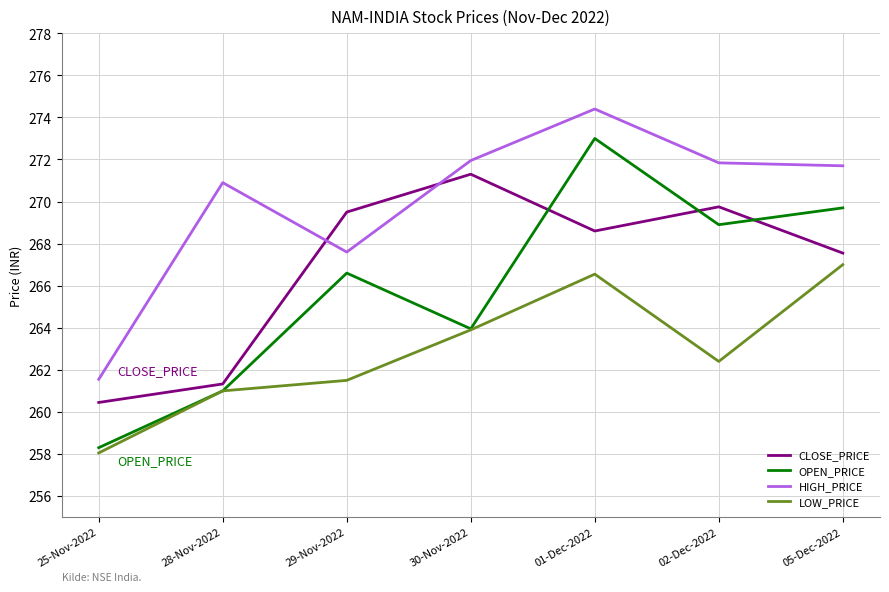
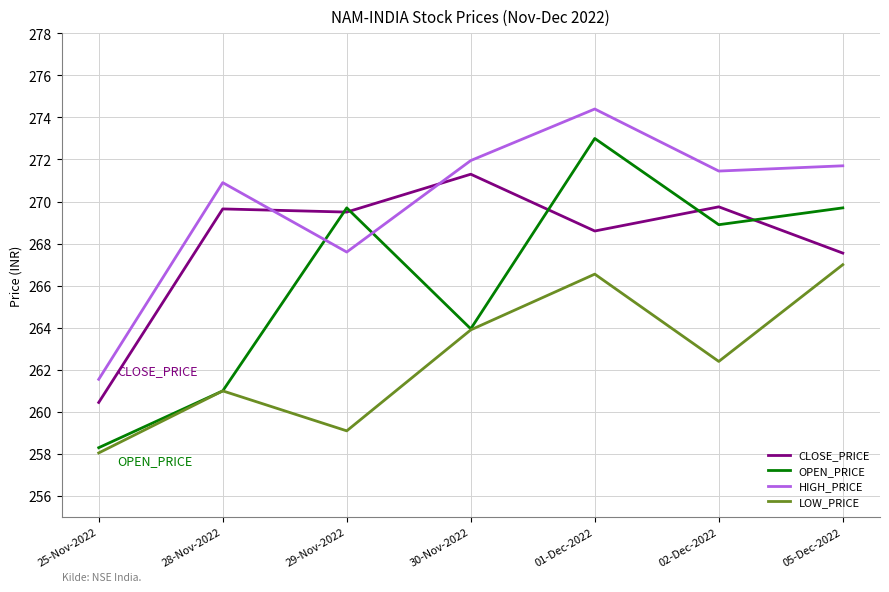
  {
    "CLOSE_PRICE": {
      "25-Nov-2022": 260.5,
-     "28-Nov-2022": 261.3,
+     "28-Nov-2022": 269.7,
      "29-Nov-2022": 269.5,
      "30-Nov-2022": 271.3,
      "01-Dec-2022": 268.6,
      "02-Dec-2022": 269.8,
      "05-Dec-2022": 267.6
    },
    "OPEN_PRICE": {
      "25-Nov-2022": 258.3,
-     "29-Nov-2022": 266.6,
+     "29-Nov-2022": 269.7,
      "01-Dec-2022": 273.0,
      "02-Dec-2022": 268.9,
      "05-Dec-2022": 269.7
    },
    "HIGH_PRICE": {
      "25-Nov-2022": 261.6,
      "28-Nov-2022": 270.9,
      "29-Nov-2022": 267.6,
      "30-Nov-2022": 272.0,
      "01-Dec-2022": 274.4,
-     "02-Dec-2022": 271.8,
+     "02-Dec-2022": 271.5,
      "05-Dec-2022": 271.7
    },
    "LOW_PRICE": {
      "25-Nov-2022": 258.1,
-     "29-Nov-2022": 261.5,
+     "29-Nov-2022": 259.1,
      "01-Dec-2022": 266.6,
      "02-Dec-2022": 262.4,
      "05-Dec-2022": 267.0
    }
  }
